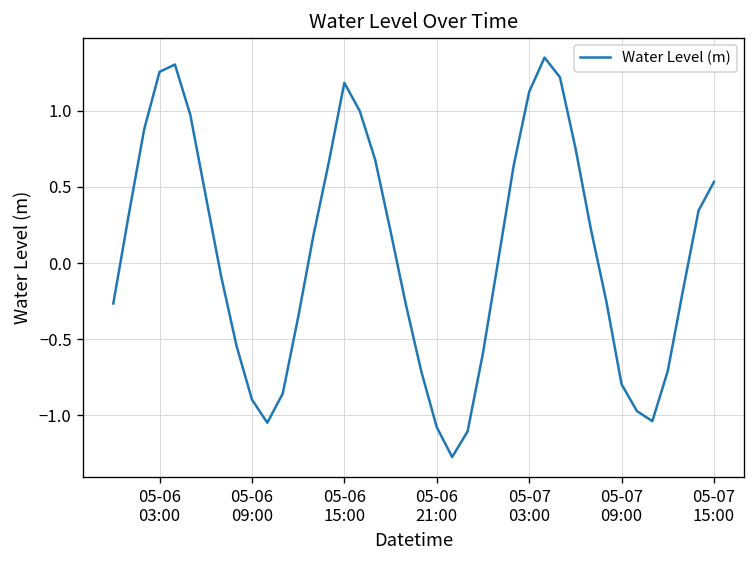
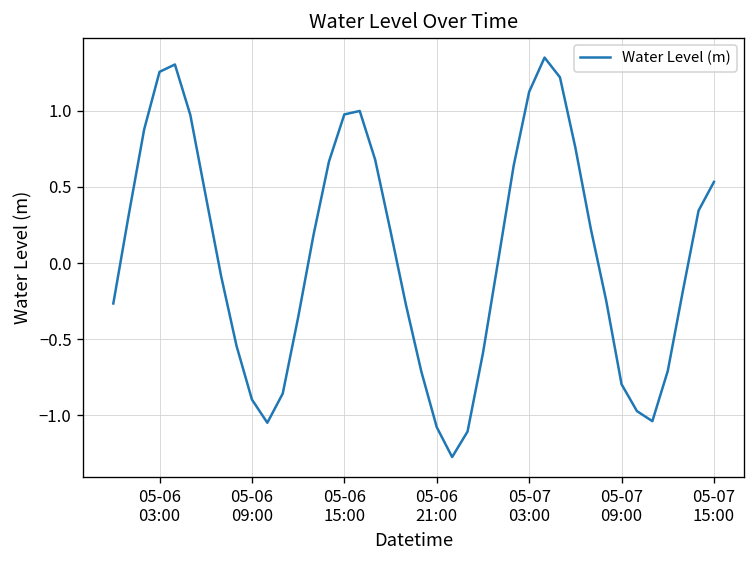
  {
    "05-06 03:00": 1.25,
    "05-06 09:00": -0.90,
-   "05-06 15:00": 1.18,
+   "05-06 15:00": 0.97,
    "05-06 21:00": -1.08,
    "05-07 03:00": 1.12,
    "05-07 09:00": -0.80,
    "05-07 15:00": 0.53
  }
